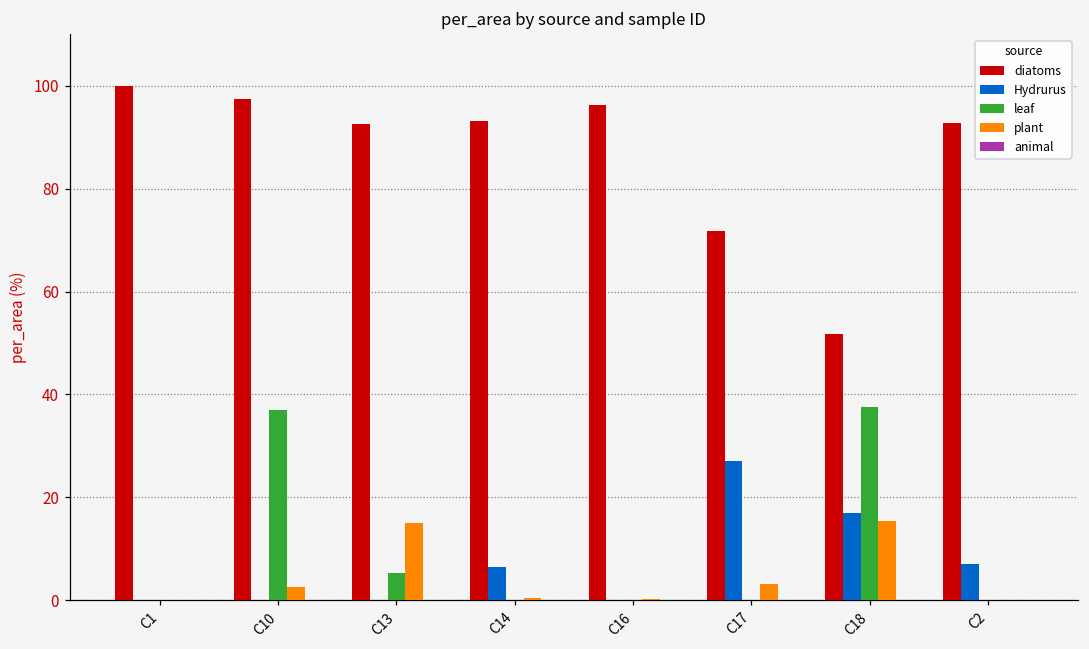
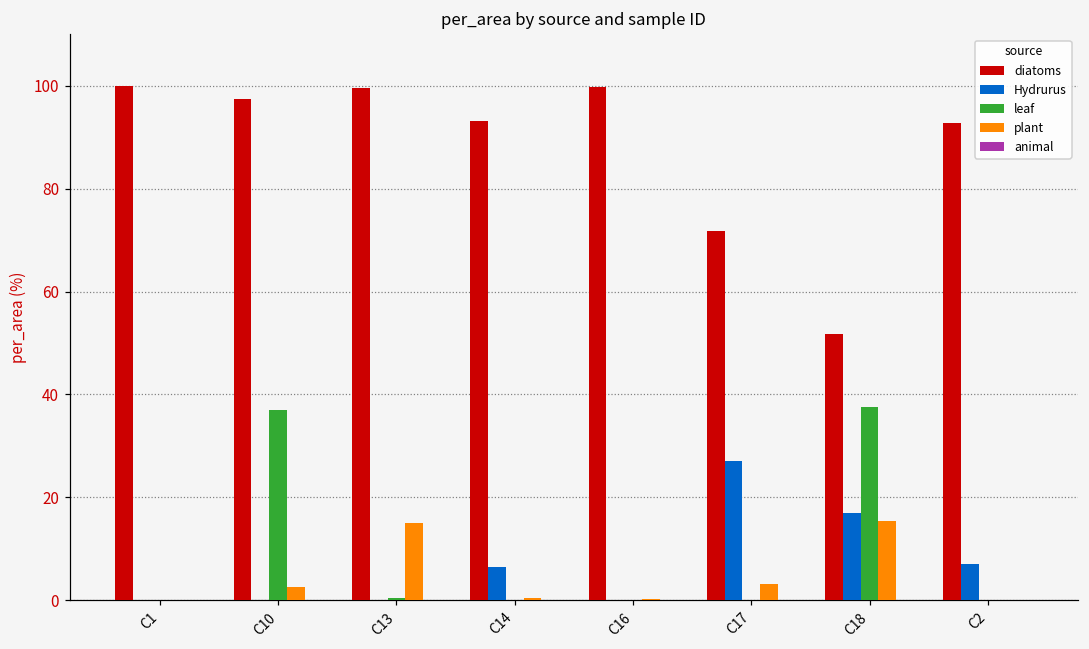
  {
    "diatoms": {
      "C1": 100,
      "C10": 97,
-     "C13": 93,
+     "C13": 100,
      "C14": 93,
-     "C16": 96,
+     "C16": 100,
      "C17": 72,
      "C18": 52,
      "C2": 93
    },
    "Hydrurus": {
      "C1": 0,
      "C10": 0,
      "C13": 0,
      "C14": 6,
      "C16": 0,
      "C17": 27,
      "C18": 17,
      "C2": 7
    },
    "leaf": {
      "C1": 0,
      "C10": 37,
-     "C13": 5,
+     "C13": 0,
      "C14": 0,
      "C16": 0,
      "C17": 0,
      "C18": 38
    },
    "plant": {
      "C1": 0,
      "C10": 3,
      "C13": 15,
      "C17": 3,
      "C18": 15,
      "C2": 0
    },
    "animal": {
      "C1": 0,
      "C10": 0,
      "C13": 0,
      "C14": 0,
      "C16": 0,
      "C17": 0,
      "C18": 0,
      "C2": 0
    }
  }
